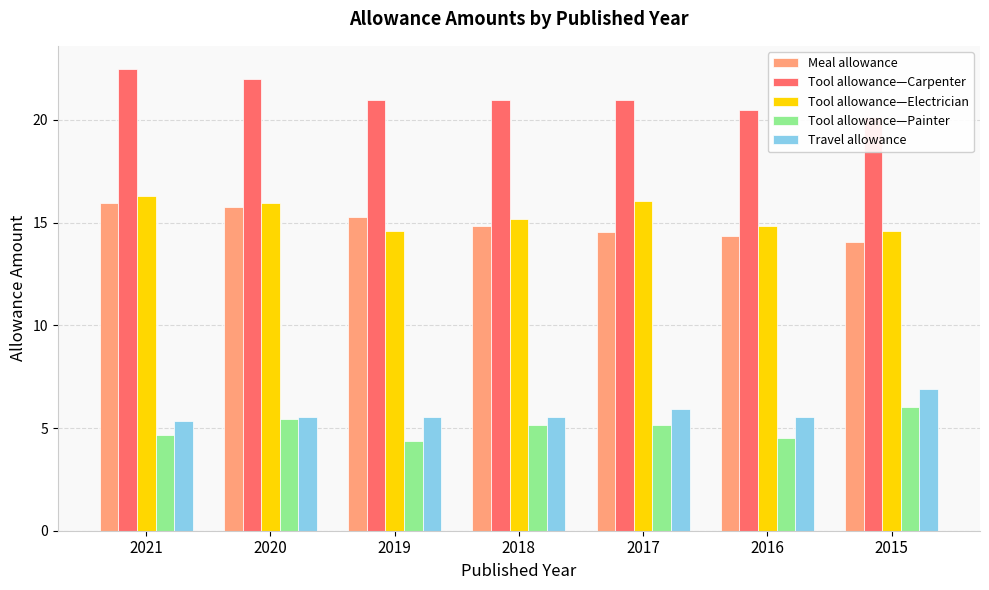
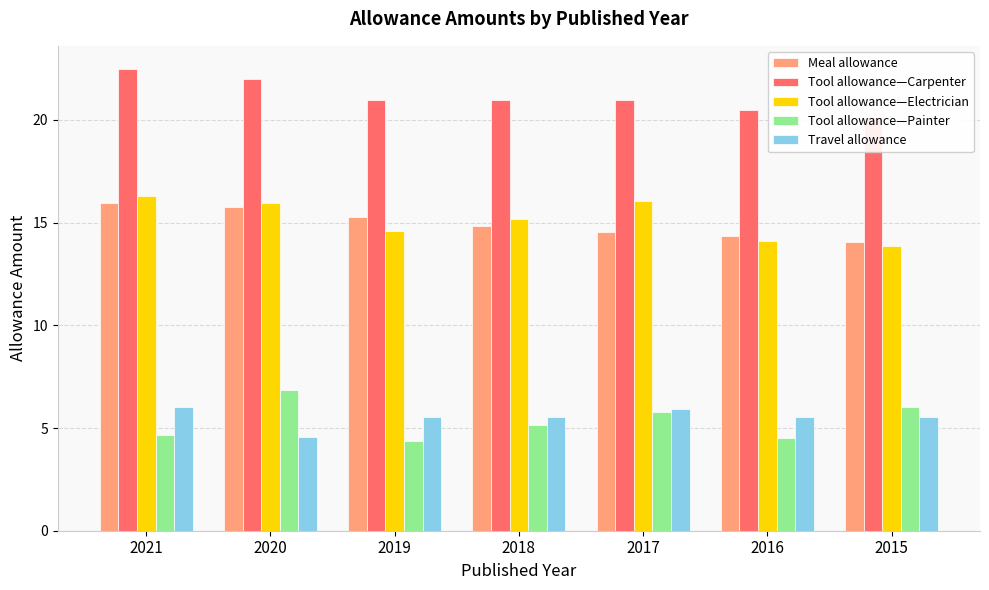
  {
    "Tool allowance—Electrician": {
      "2021": 16.3,
      "2020": 15.9,
      "2019": 14.6,
      "2018": 15.2,
      "2017": 16.1,
-     "2016": 14.8,
-     "2015": 14.6
+     "2016": 14.1,
+     "2015": 13.8
    },
    "Tool allowance—Painter": {
      "2021": 4.7,
-     "2020": 5.4,
+     "2020": 6.9,
      "2019": 4.4,
      "2018": 5.2,
-     "2017": 5.2,
+     "2017": 5.8,
      "2016": 4.5,
      "2015": 6.0
    },
    "Travel allowance": {
-     "2021": 5.4,
-     "2020": 5.5,
+     "2021": 6.0,
+     "2020": 4.6,
      "2019": 5.5,
      "2018": 5.5,
      "2017": 5.9,
      "2016": 5.5,
-     "2015": 6.9
+     "2015": 5.5
    }
  }
